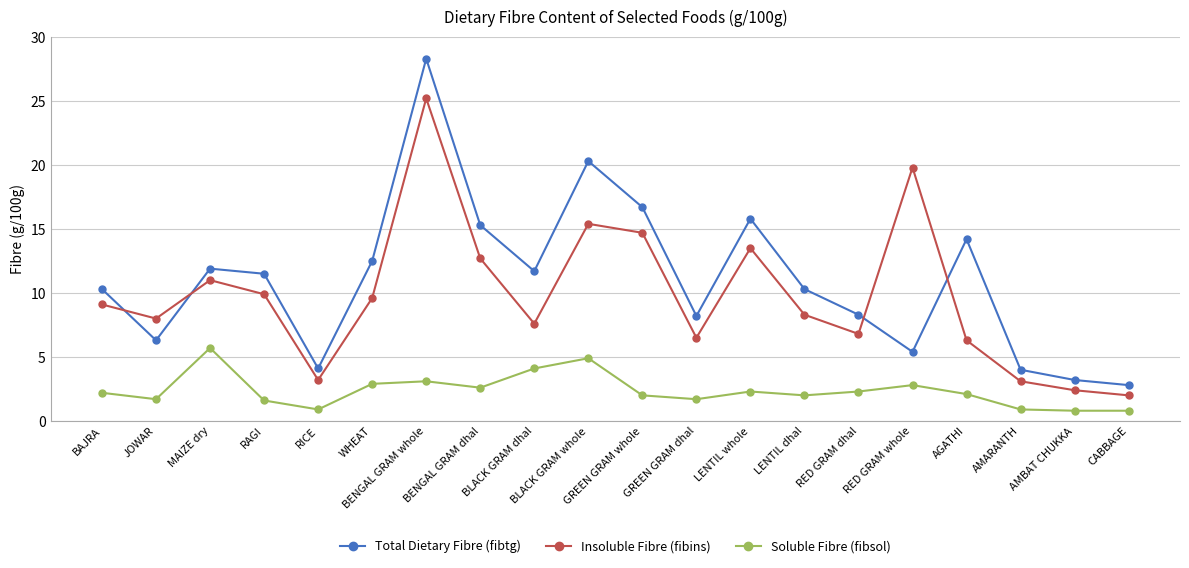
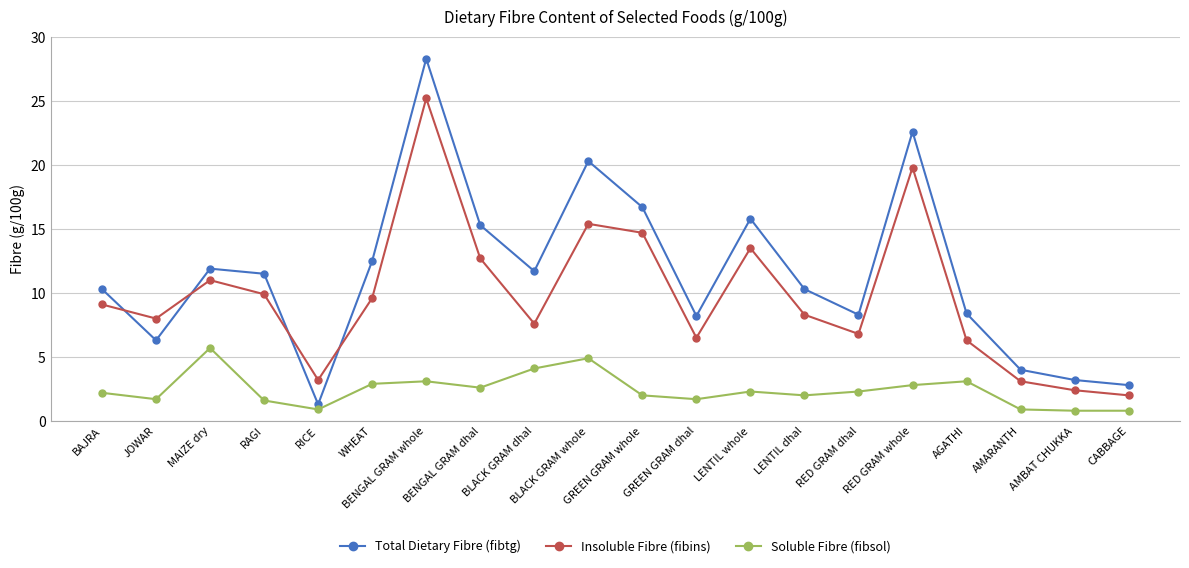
  {
    "Total Dietary Fibre (fibtg)": {
      "BAJRA": 10.3,
      "JOWAR": 6.3,
      "MAIZE dry": 11.9,
      "RAGI": 11.5,
-     "RICE": 4.1,
+     "RICE": 1.3,
      "WHEAT": 12.5,
      "BENGAL GRAM whole": 28.3,
      "BENGAL GRAM dhal": 15.3,
      "BLACK GRAM dhal": 11.7,
      "BLACK GRAM whole": 20.3,
      "GREEN GRAM whole": 16.7,
      "GREEN GRAM dhal": 8.2,
      "LENTIL whole": 15.8,
      "LENTIL dhal": 10.3,
      "RED GRAM dhal": 8.3,
-     "RED GRAM whole": 5.4,
-     "AGATHI": 14.2,
+     "RED GRAM whole": 22.6,
+     "AGATHI": 8.4,
      "AMARANTH": 4.0,
      "AMBAT CHUKKA": 3.2,
      "CABBAGE": 2.8
    },
    "Insoluble Fibre (fibins)": {
      "BAJRA": 9.1,
      "JOWAR": 8.0,
      "MAIZE dry": 11.0,
      "RAGI": 9.9,
      "RICE": 3.2,
      "WHEAT": 9.6,
      "BENGAL GRAM whole": 25.2,
      "BENGAL GRAM dhal": 12.7,
      "BLACK GRAM dhal": 7.6,
      "BLACK GRAM whole": 15.4,
      "GREEN GRAM whole": 14.7,
      "GREEN GRAM dhal": 6.5,
      "LENTIL whole": 13.5,
      "LENTIL dhal": 8.3,
      "RED GRAM dhal": 6.8,
      "RED GRAM whole": 19.8,
      "AGATHI": 6.3,
      "AMARANTH": 3.1,
      "AMBAT CHUKKA": 2.4,
      "CABBAGE": 2.0
    },
    "Soluble Fibre (fibsol)": {
      "BAJRA": 2.2,
      "JOWAR": 1.7,
      "MAIZE dry": 5.7,
      "RAGI": 1.6,
      "RICE": 0.9,
      "WHEAT": 2.9,
      "BENGAL GRAM whole": 3.1,
      "BENGAL GRAM dhal": 2.6,
      "BLACK GRAM dhal": 4.1,
      "BLACK GRAM whole": 4.9,
      "GREEN GRAM whole": 2.0,
      "GREEN GRAM dhal": 1.7,
      "LENTIL whole": 2.3,
      "LENTIL dhal": 2.0,
      "RED GRAM dhal": 2.3,
      "RED GRAM whole": 2.8,
-     "AGATHI": 2.1,
+     "AGATHI": 3.1,
      "AMARANTH": 0.9,
      "AMBAT CHUKKA": 0.8,
      "CABBAGE": 0.8
    }
  }
